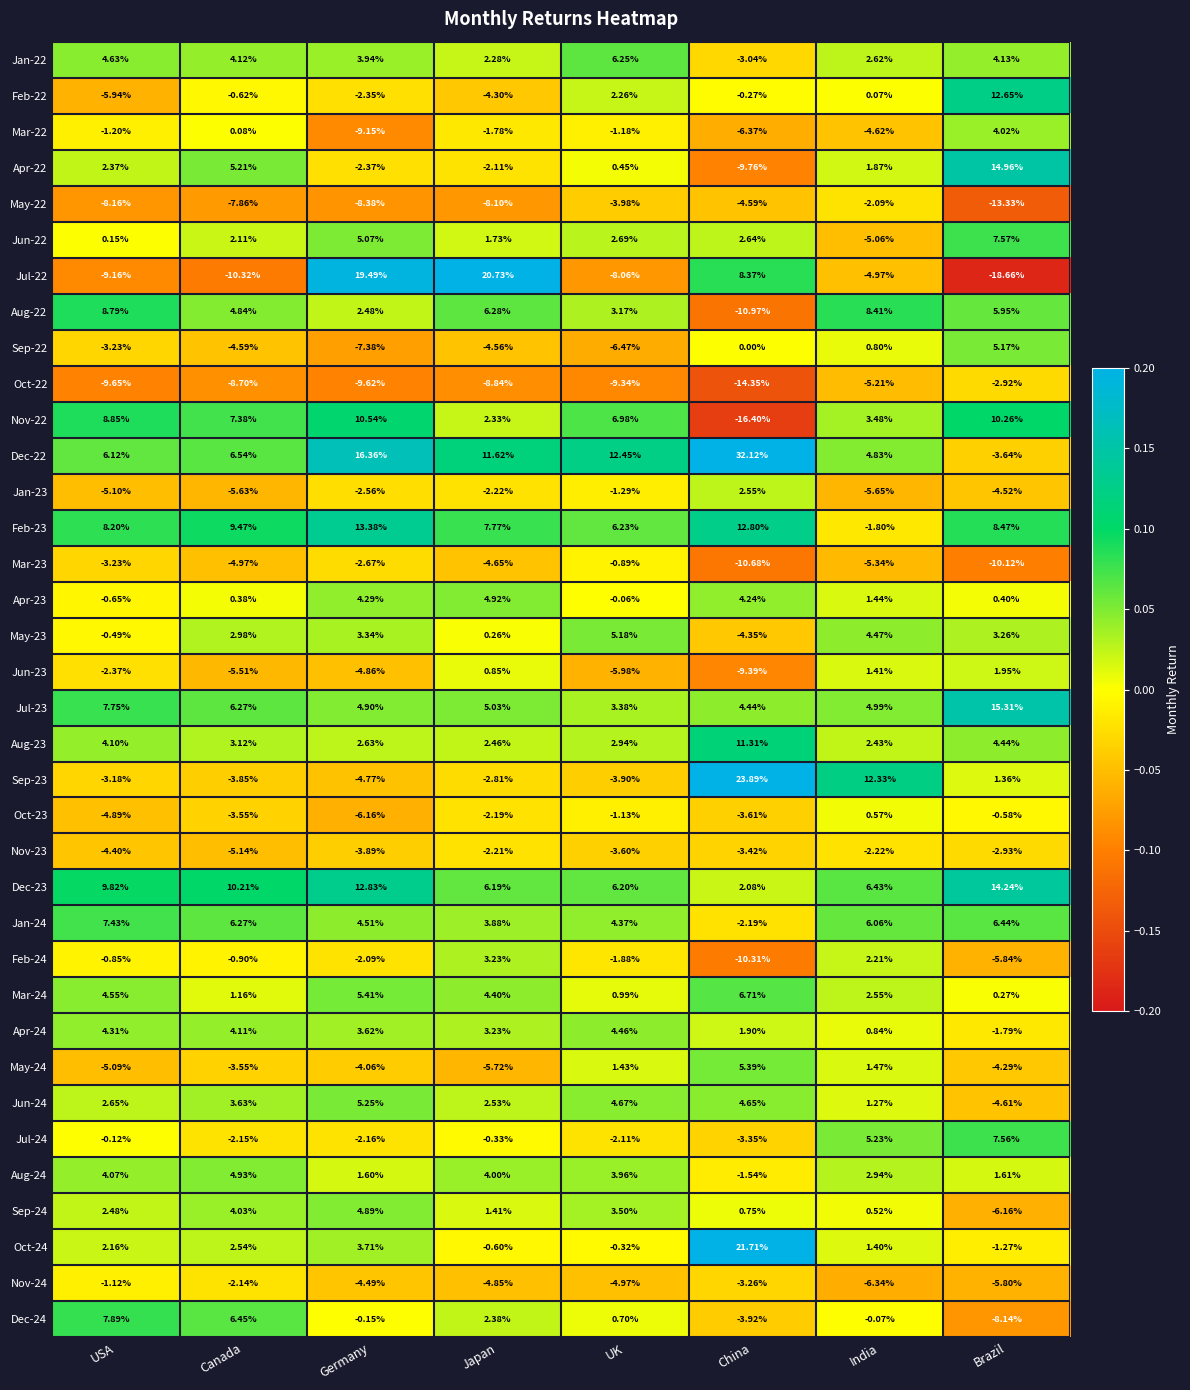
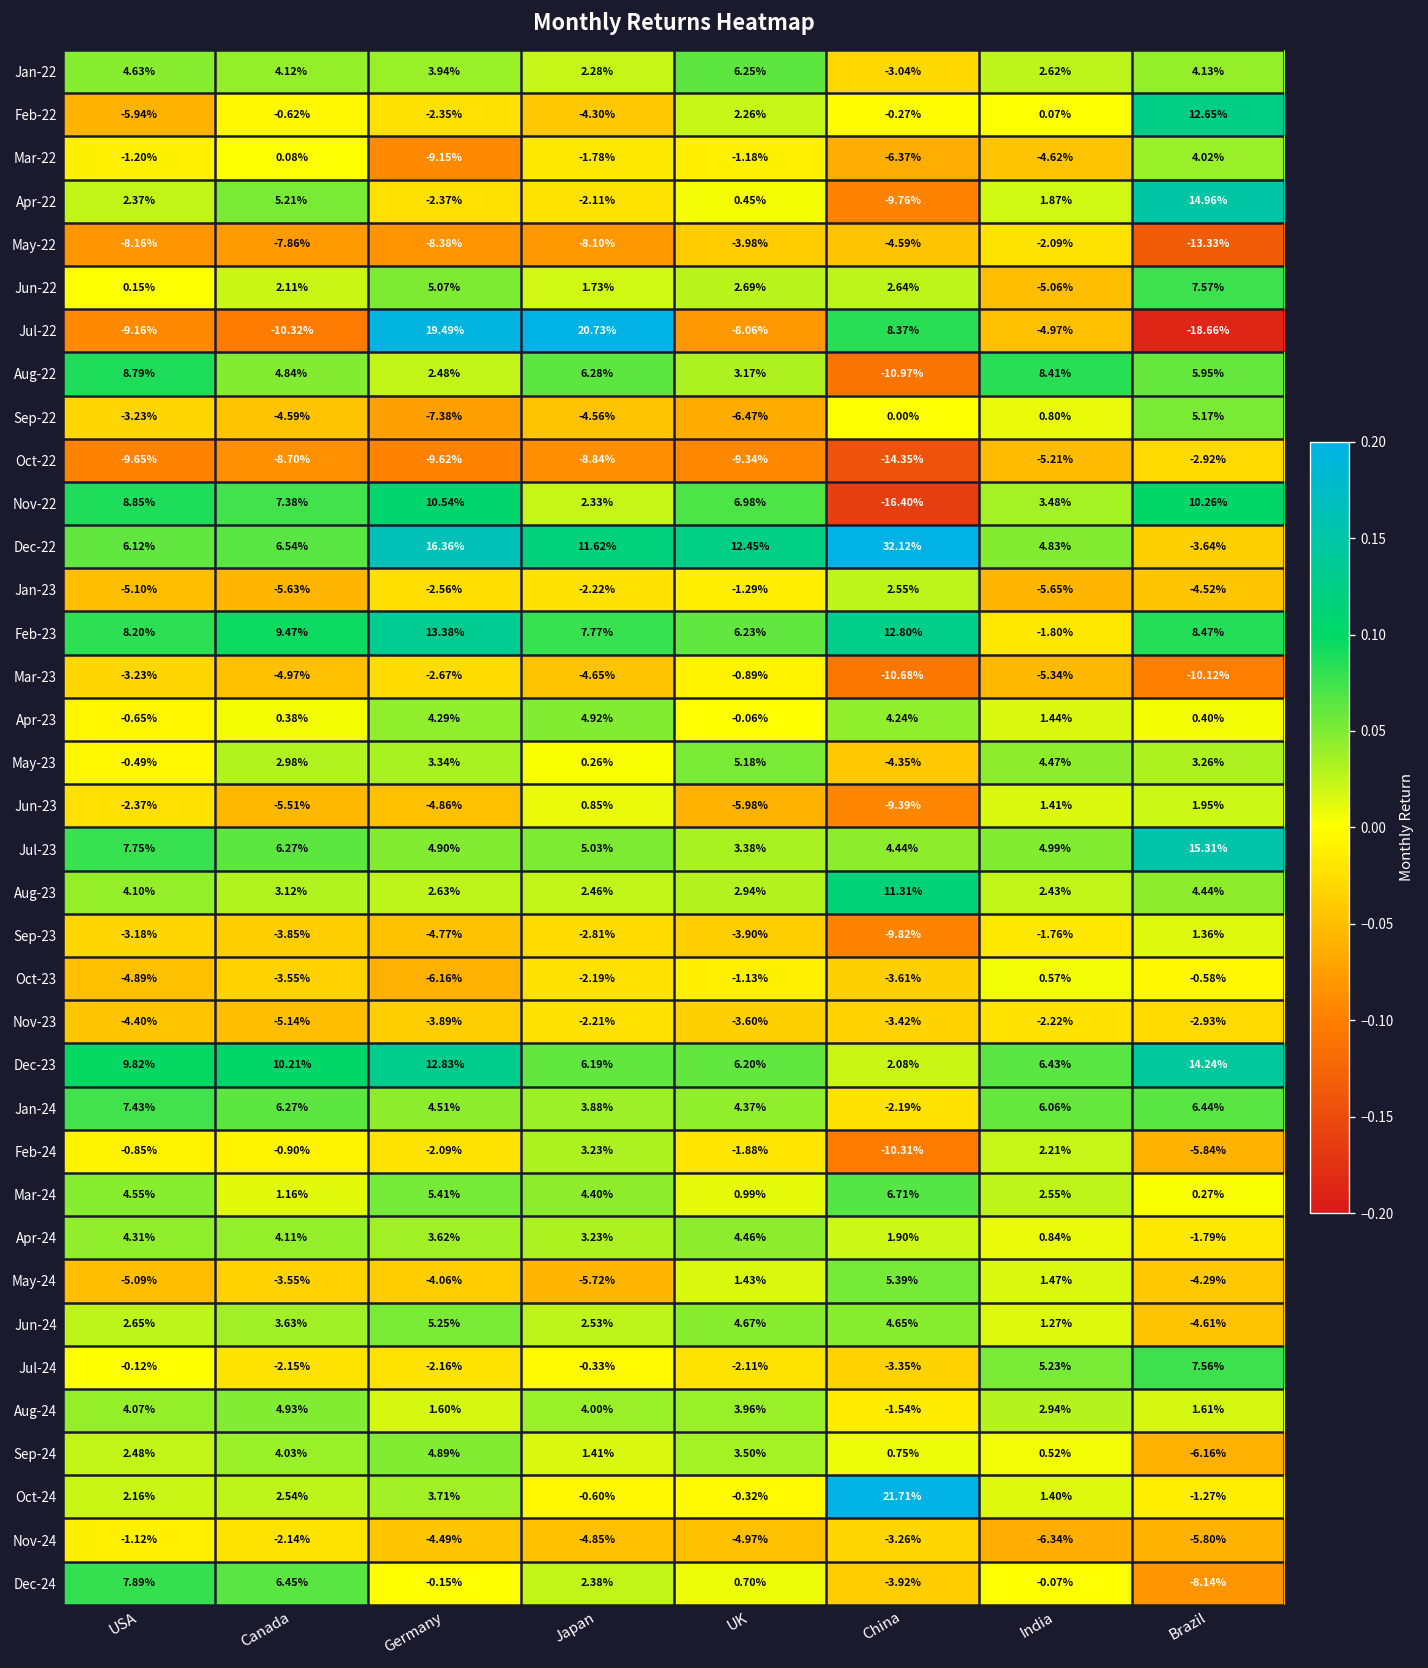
  {
    "Sep-23": {
      "USA": "-3.18%",
      "Canada": "-3.85%",
      "Germany": "-4.77%",
      "Japan": "-2.81%",
      "UK": "-3.90%",
-     "China": "23.89%",
-     "India": "12.33%",
+     "China": "-9.82%",
+     "India": "-1.76%",
      "Brazil": "1.36%"
    }
  }
